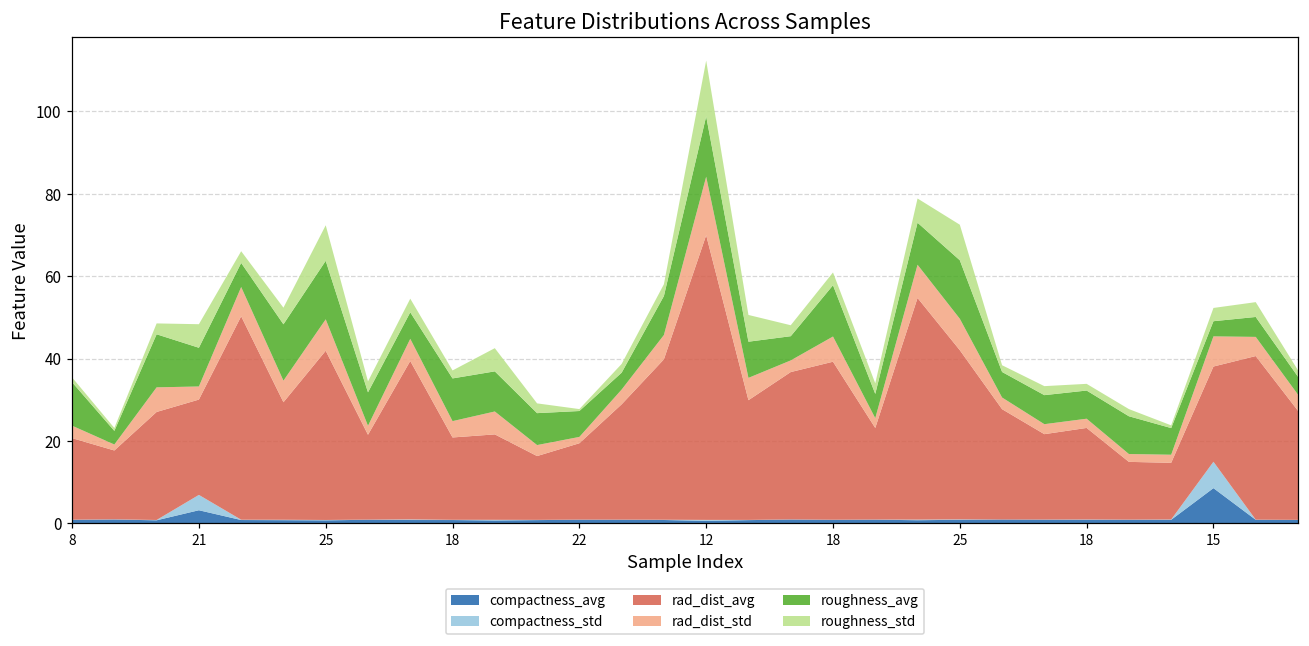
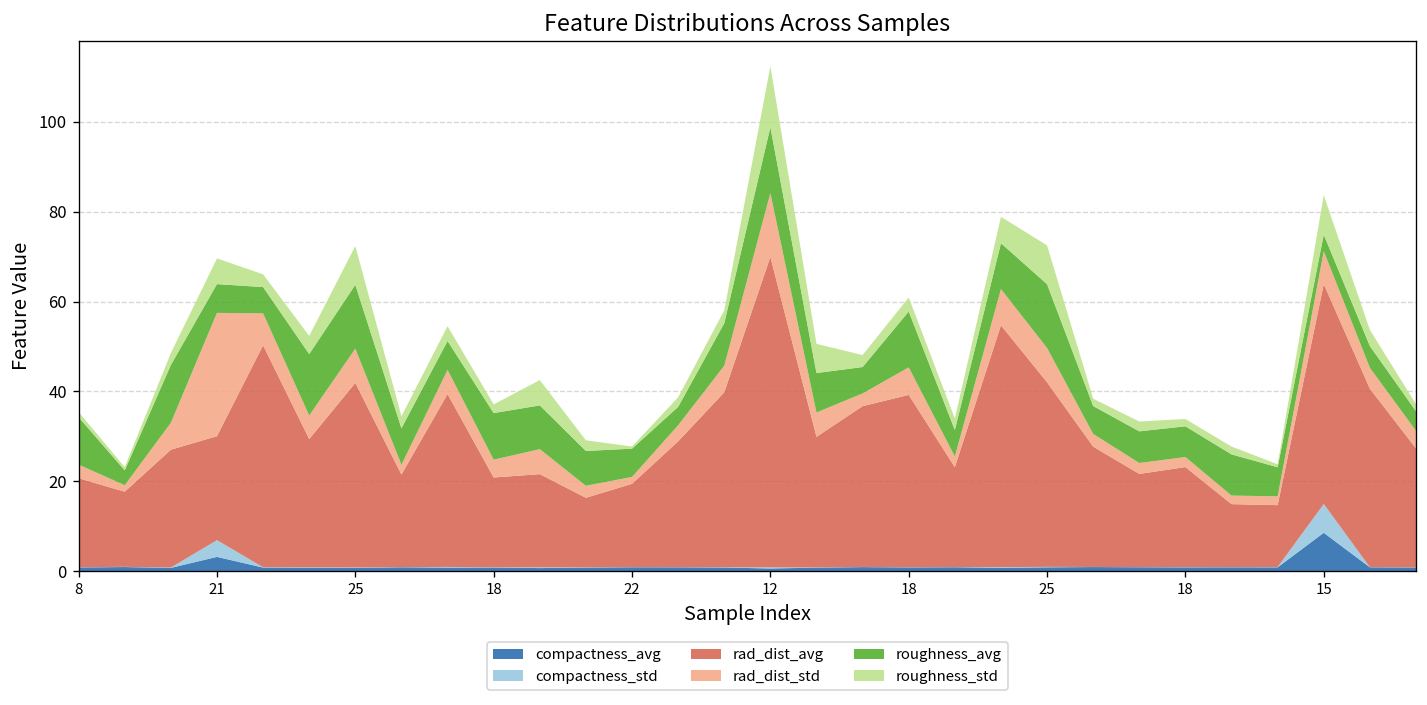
  {
    "compactness_avg": {
      "21": 3,
      "15": 9
    },
    "compactness_std": {
      "21": 4,
      "15": 6
    },
    "rad_dist_avg": {
      "21": 23,
      "12": 69,
-     "15": 23
+     "15": 49
    },
    "rad_dist_std": {
-     "21": 3,
+     "21": 27,
      "12": 14,
      "15": 7
    },
    "roughness_avg": {
-     "21": 9,
+     "21": 6,
      "12": 15,
      "15": 4
    },
    "roughness_std": {
      "21": 6,
      "12": 14,
-     "15": 3
+     "15": 9
    }
  }
